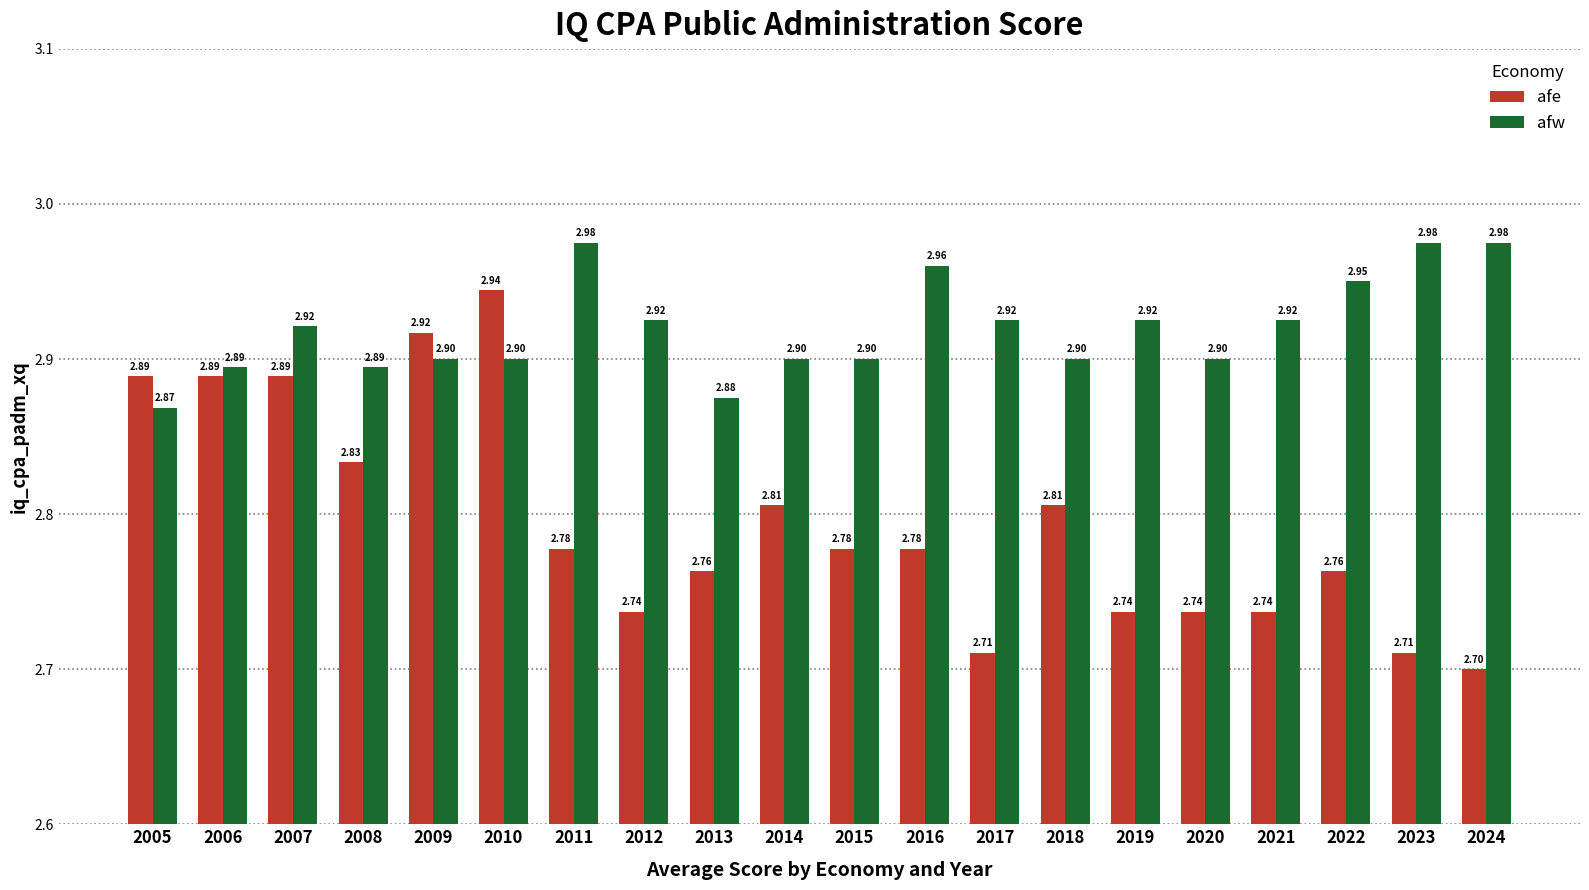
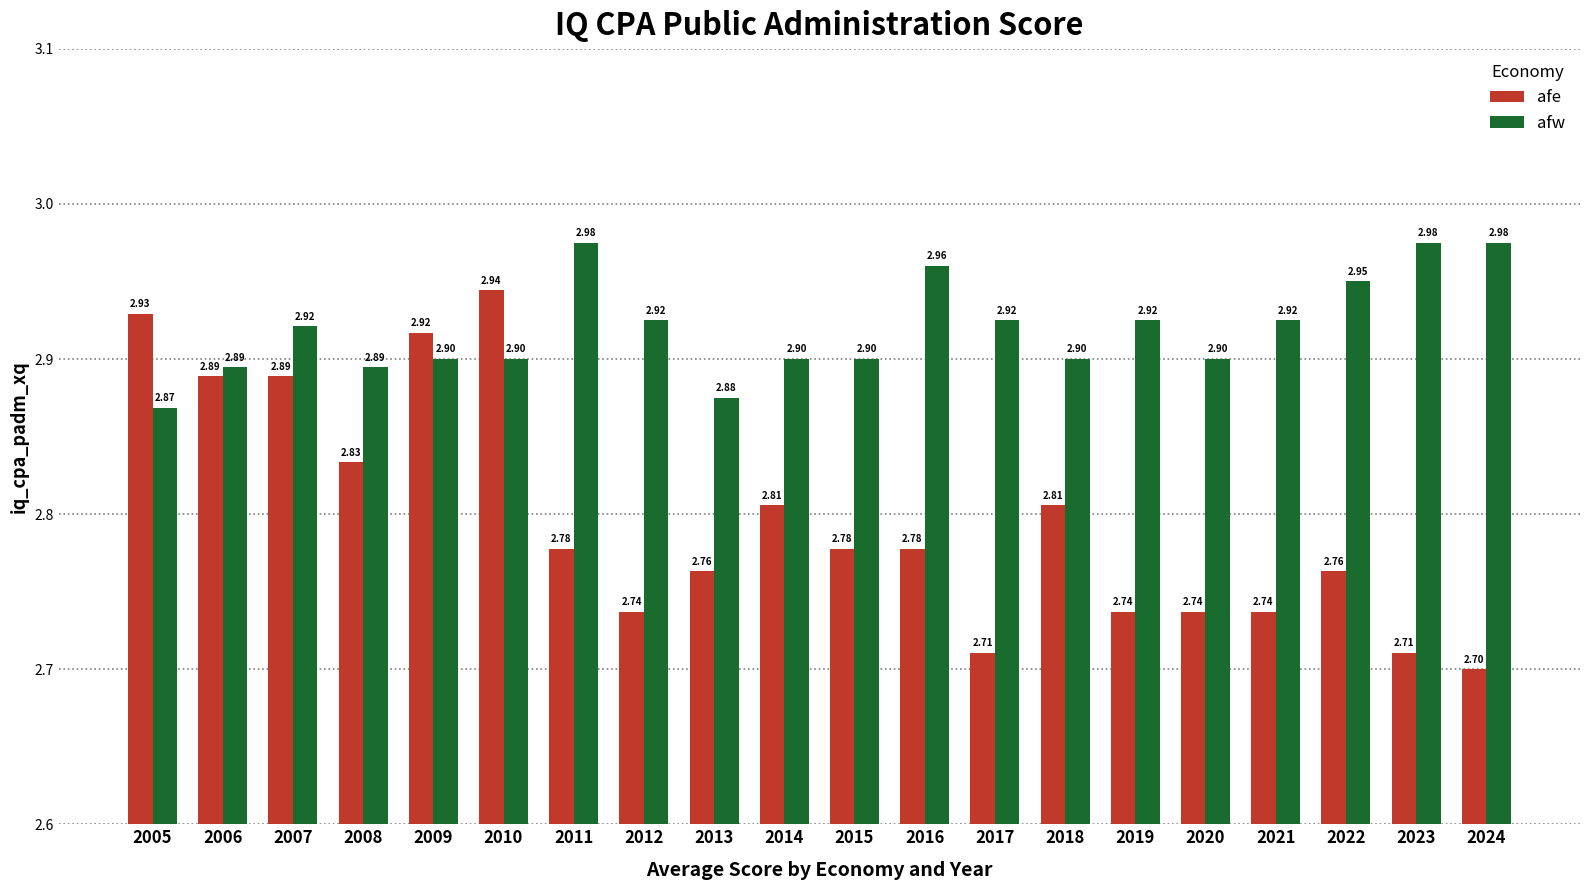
  {
    "afe": {
-     "2005": 2.89,
+     "2005": 2.93,
      "2006": 2.89,
      "2007": 2.89,
      "2008": 2.83,
      "2009": 2.92,
      "2010": 2.94,
      "2011": 2.78,
      "2012": 2.74,
      "2013": 2.76,
      "2014": 2.81,
      "2015": 2.78,
      "2016": 2.78,
      "2017": 2.71,
      "2018": 2.81,
      "2019": 2.74,
      "2020": 2.74,
      "2021": 2.74,
      "2022": 2.76,
      "2023": 2.71,
      "2024": 2.70
    },
    "afw": {
      "2005": 2.87,
      "2006": 2.89,
      "2007": 2.92,
      "2008": 2.89,
      "2009": 2.90,
      "2010": 2.90,
      "2011": 2.98,
      "2012": 2.92,
      "2013": 2.88,
      "2014": 2.90,
      "2015": 2.90,
      "2016": 2.96,
      "2017": 2.92,
      "2018": 2.90,
      "2019": 2.92,
      "2020": 2.90,
      "2021": 2.92,
      "2022": 2.95,
      "2023": 2.98,
      "2024": 2.98
    }
  }
